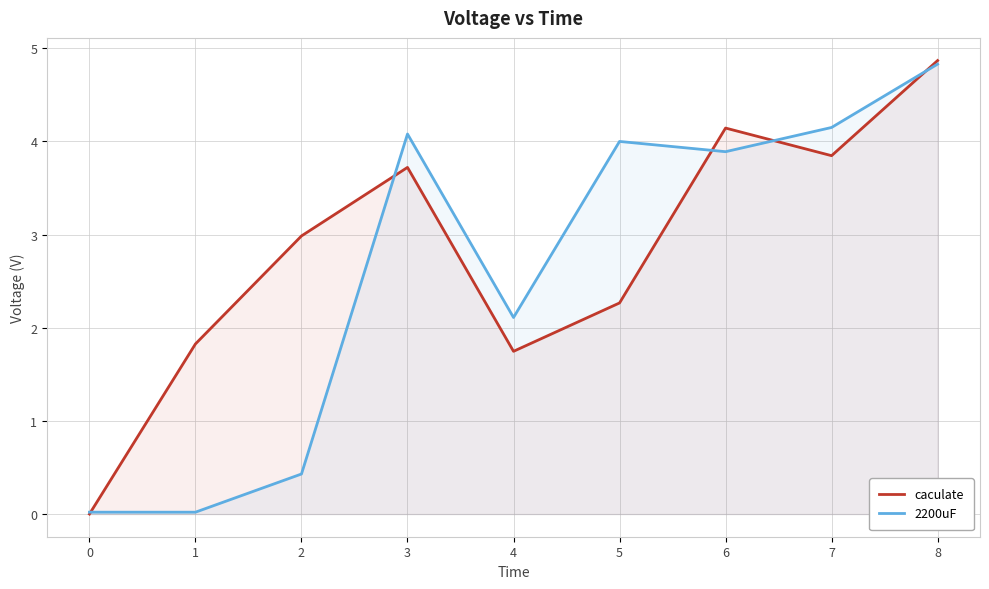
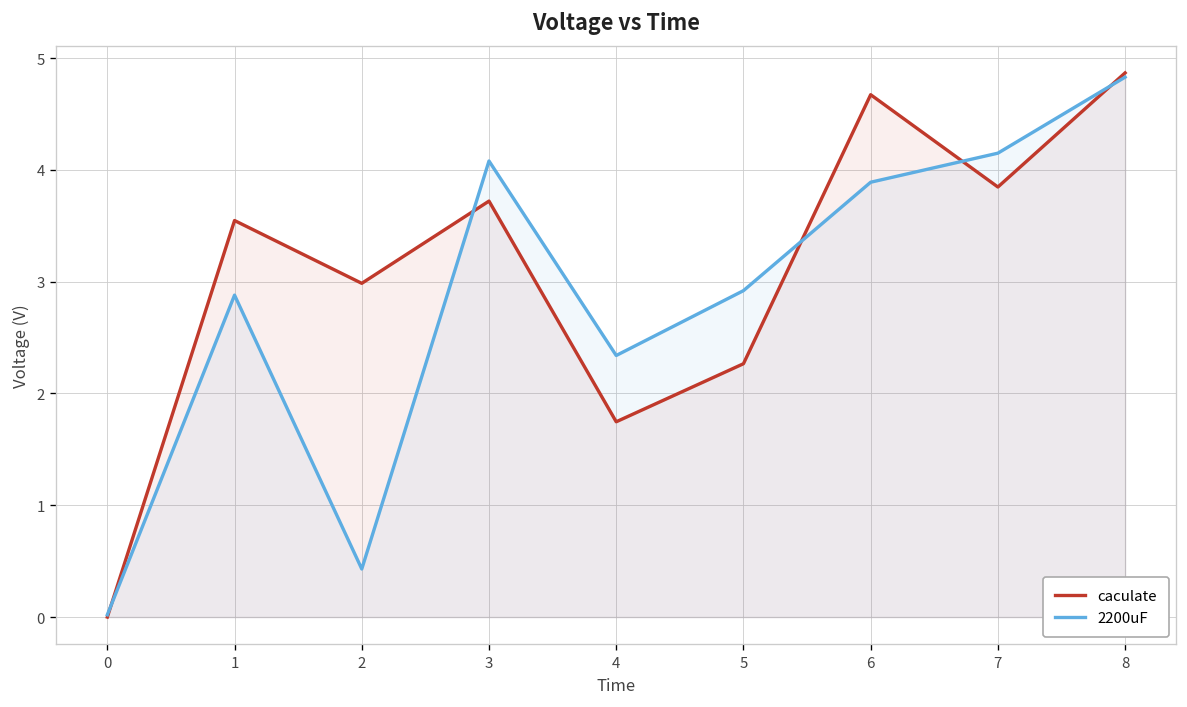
  {
    "caculate": {
-     "1": 1.8,
+     "1": 3.5,
      "2": 3.0,
      "3": 3.7,
      "4": 1.7,
      "5": 2.3,
-     "6": 4.1,
+     "6": 4.7,
      "7": 3.8,
      "8": 4.9
    },
    "2200uF": {
-     "1": 0.0,
+     "1": 2.9,
      "2": 0.4,
      "3": 4.1,
-     "4": 2.1,
-     "5": 4.0,
+     "4": 2.3,
+     "5": 2.9,
      "6": 3.9,
      "7": 4.2,
      "8": 4.8
    }
  }
